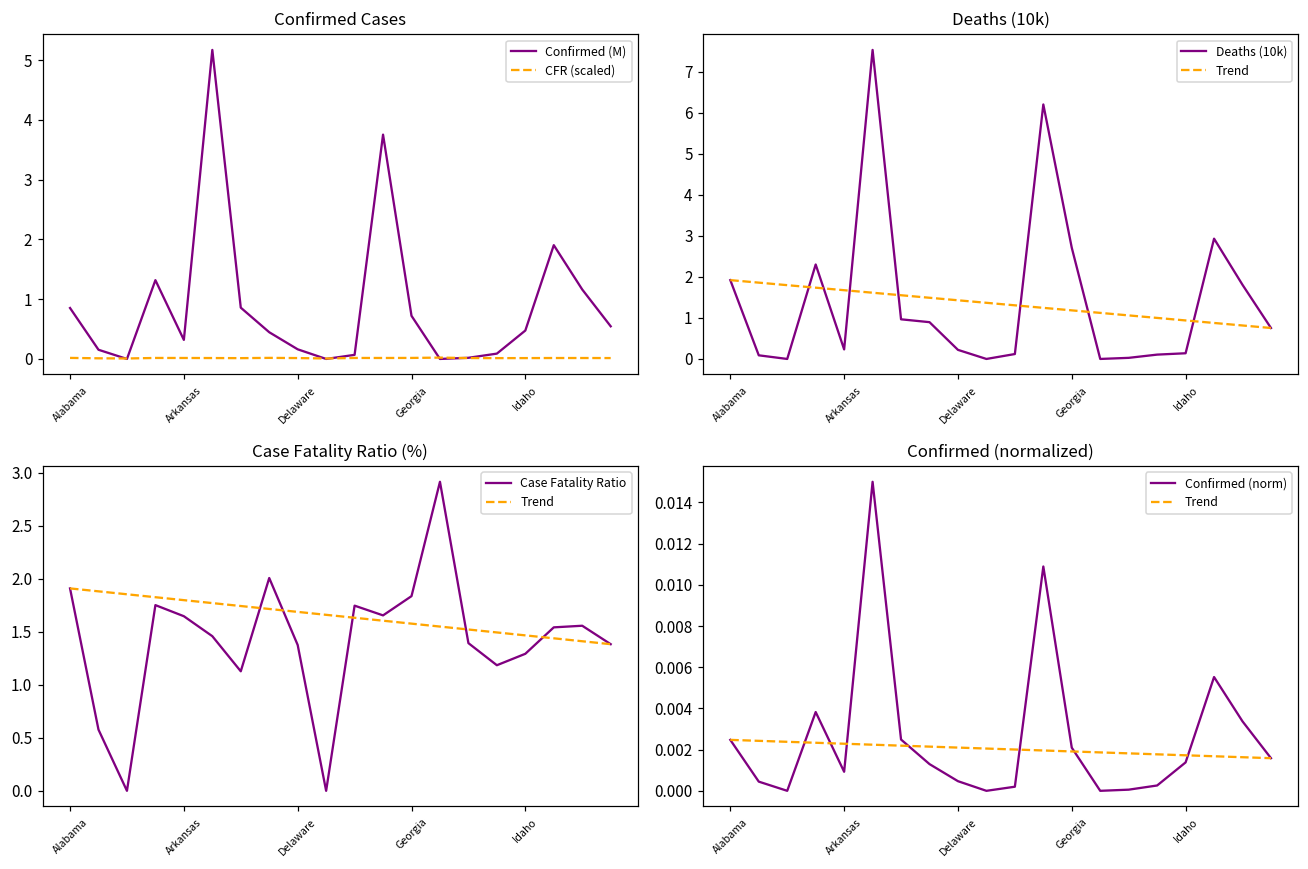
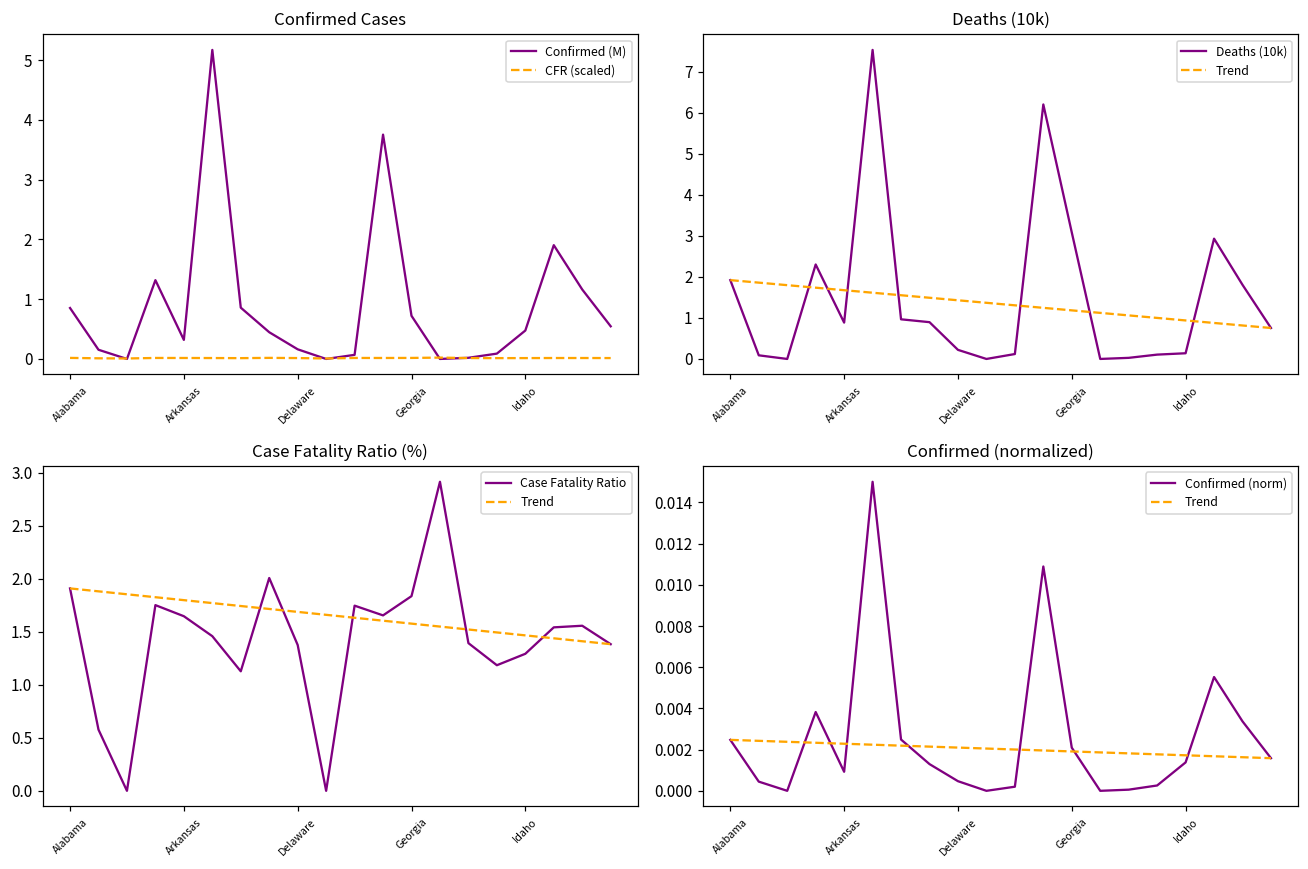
  {
    "Confirmed Cases": {
      "Confirmed (M)": {
        "Alabama": 0.9,
        "Arkansas": 0.3,
        "Delaware": 0.2,
        "Georgia": 0.7,
        "Idaho": 0.5
      },
      "CFR (scaled)": {
        "Alabama": 0.0,
        "Arkansas": 0.0,
        "Delaware": 0.0,
        "Georgia": 0.0,
        "Idaho": 0.0
      }
    },
    "Deaths (10k)": {
      "Deaths (10k)": {
-       "Arkansas": 0.2,
+       "Arkansas": 0.9,
        "Delaware": 0.2,
-       "Georgia": 2.7,
+       "Georgia": 3.1,
        "Idaho": 0.1
      },
      "Trend": {
        "Arkansas": 1.7,
        "Delaware": 1.4,
        "Georgia": 1.2,
        "Idaho": 0.9
      }
    },
    "Case Fatality Ratio (%)": {
      "Case Fatality Ratio": {
        "Arkansas": 1.6,
        "Delaware": 1.4,
        "Georgia": 1.8,
        "Idaho": 1.3
      },
      "Trend": {
        "Arkansas": 1.8,
        "Delaware": 1.7,
        "Georgia": 1.6,
        "Idaho": 1.5
      }
    },
    "Confirmed (normalized)": {
      "Confirmed (norm)": {
        "Arkansas": 0.0009,
        "Delaware": 0.0005,
        "Georgia": 0.0021,
        "Idaho": 0.0014
      },
      "Trend": {
        "Arkansas": 0.0023,
        "Delaware": 0.0021,
        "Georgia": 0.0019,
        "Idaho": 0.0017
      }
    }
  }
